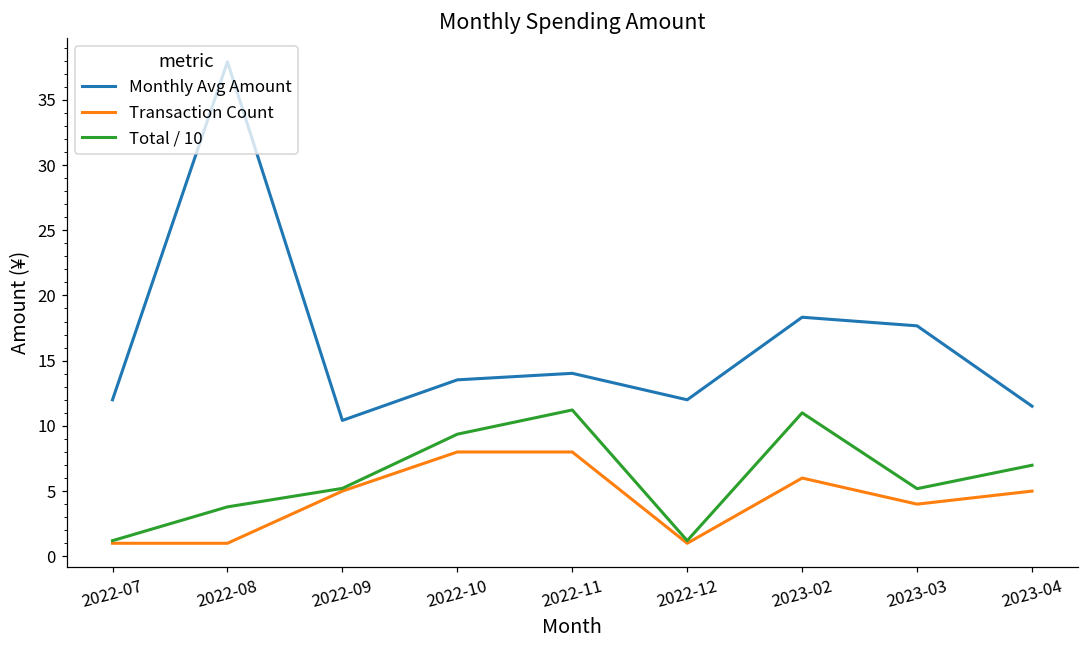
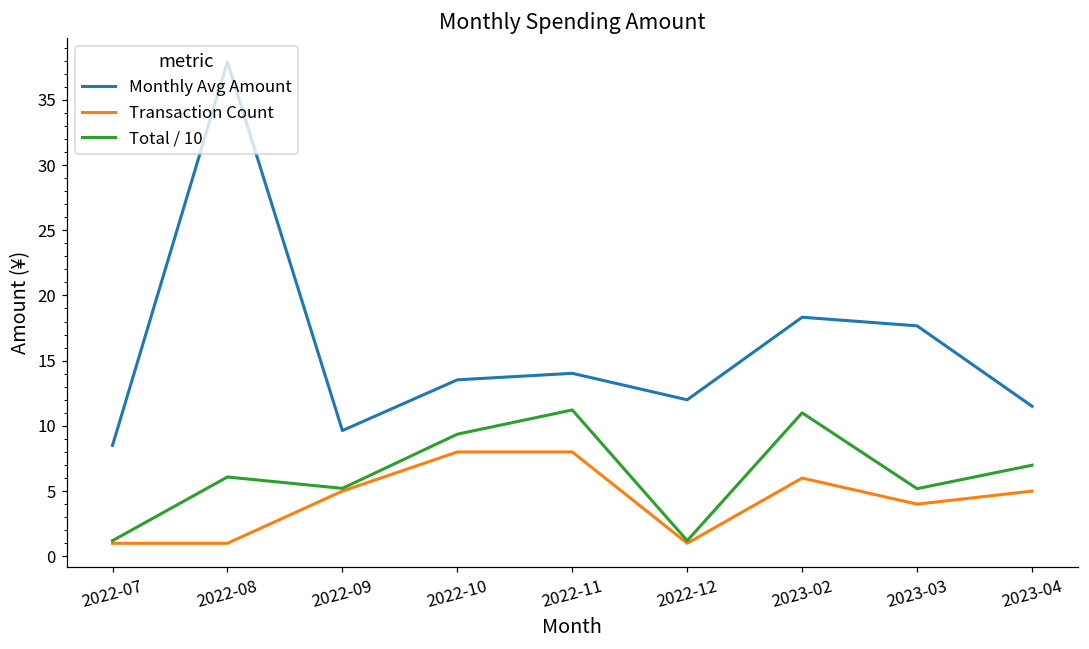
  {
    "Monthly Avg Amount": {
-     "2022-07": 12.0,
-     "2022-09": 10.4,
+     "2022-07": 8.5,
+     "2022-09": 9.6,
      "2022-10": 13.5,
      "2022-11": 14.0,
      "2022-12": 12.0,
      "2023-02": 18.3,
      "2023-03": 17.7,
      "2023-04": 11.5
    },
    "Transaction Count": {
      "2022-08": 1.0,
      "2022-10": 8.0,
      "2022-11": 8.0,
      "2023-02": 6.0,
      "2023-03": 4.0,
      "2023-04": 5.0
    },
    "Total / 10": {
-     "2022-08": 3.8,
+     "2022-08": 6.1,
      "2022-10": 9.4,
      "2022-11": 11.2,
      "2023-02": 11.0,
      "2023-03": 5.2,
      "2023-04": 7.0
    }
  }
